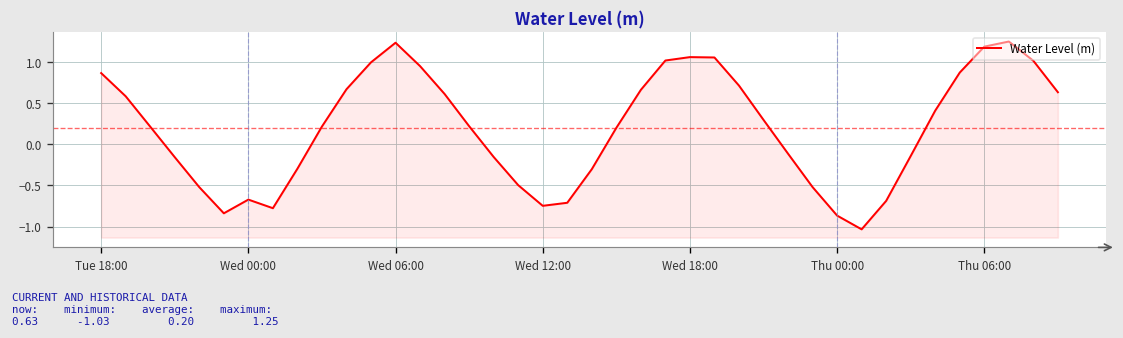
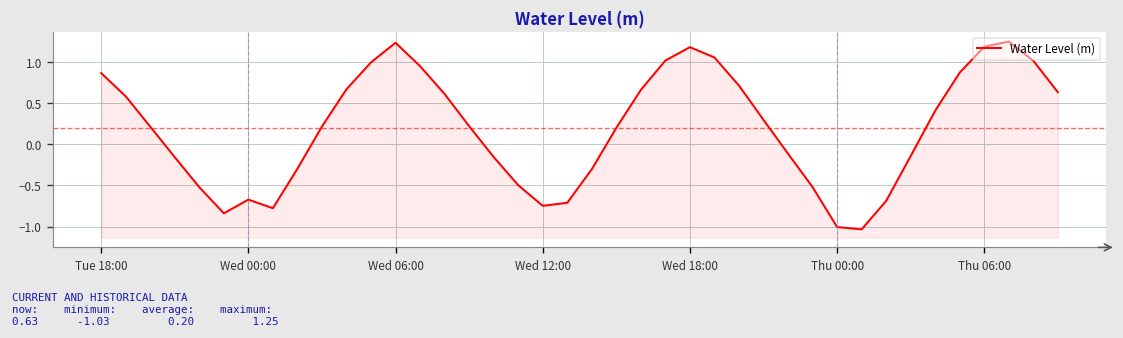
  {
    "Tue 18:00": 0.9,
    "Wed 00:00": -0.7,
    "Wed 06:00": 1.2,
    "Wed 12:00": -0.7,
-   "Wed 18:00": 1.1,
-   "Thu 00:00": -0.9
+   "Wed 18:00": 1.2,
+   "Thu 00:00": -1.0
  }
